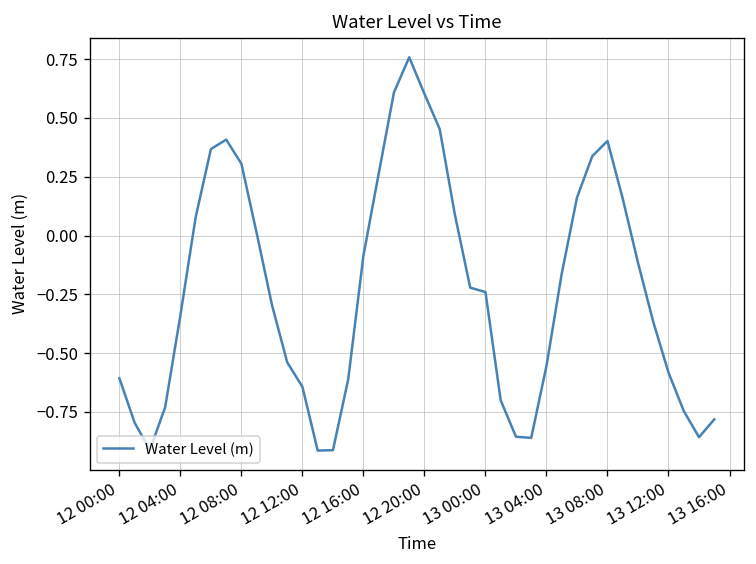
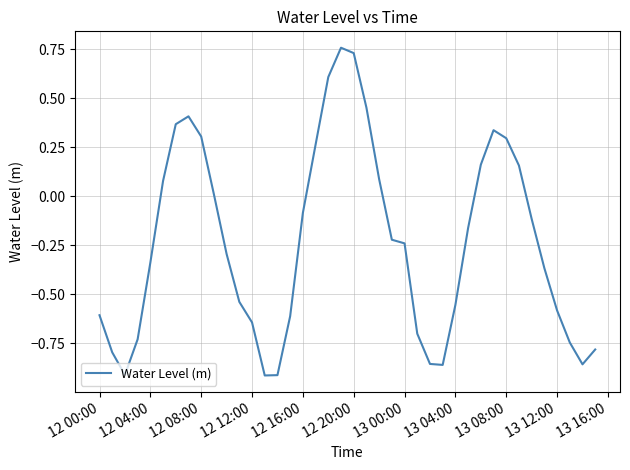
  {
    "12 00:00": -0.61,
    "12 04:00": -0.34,
    "12 08:00": 0.31,
    "12 12:00": -0.64,
    "12 16:00": -0.09,
-   "12 20:00": 0.60,
+   "12 20:00": 0.73,
    "13 00:00": -0.24,
    "13 04:00": -0.55,
-   "13 08:00": 0.40,
+   "13 08:00": 0.30,
    "13 12:00": -0.58
  }
